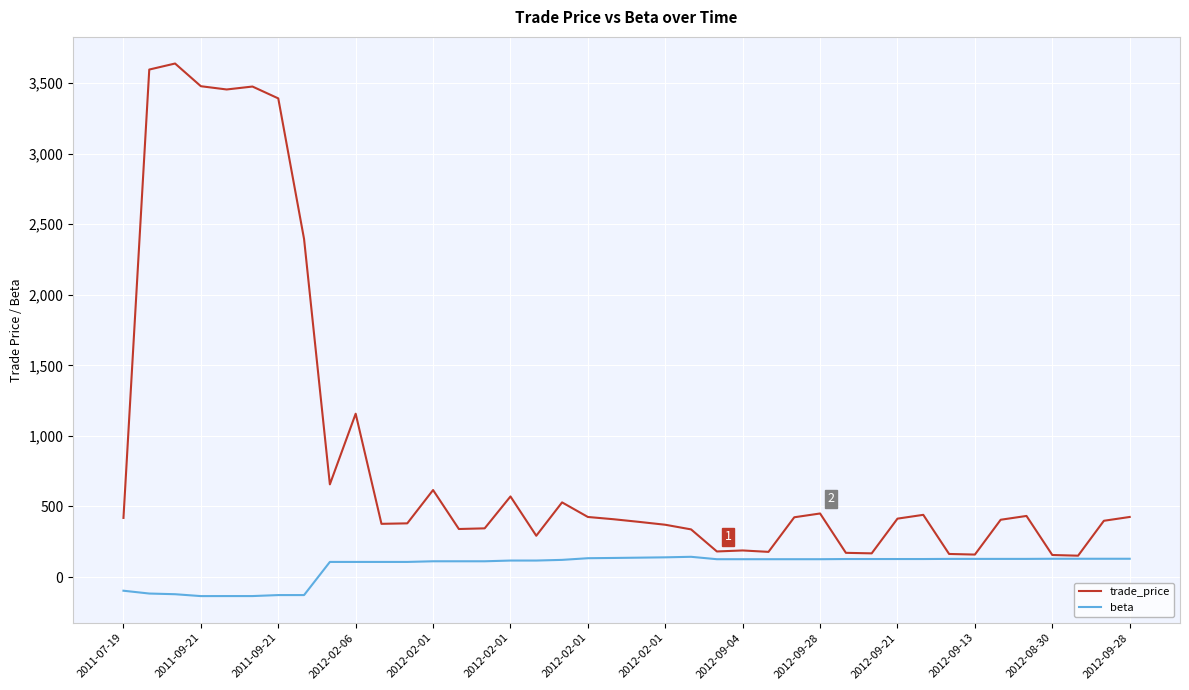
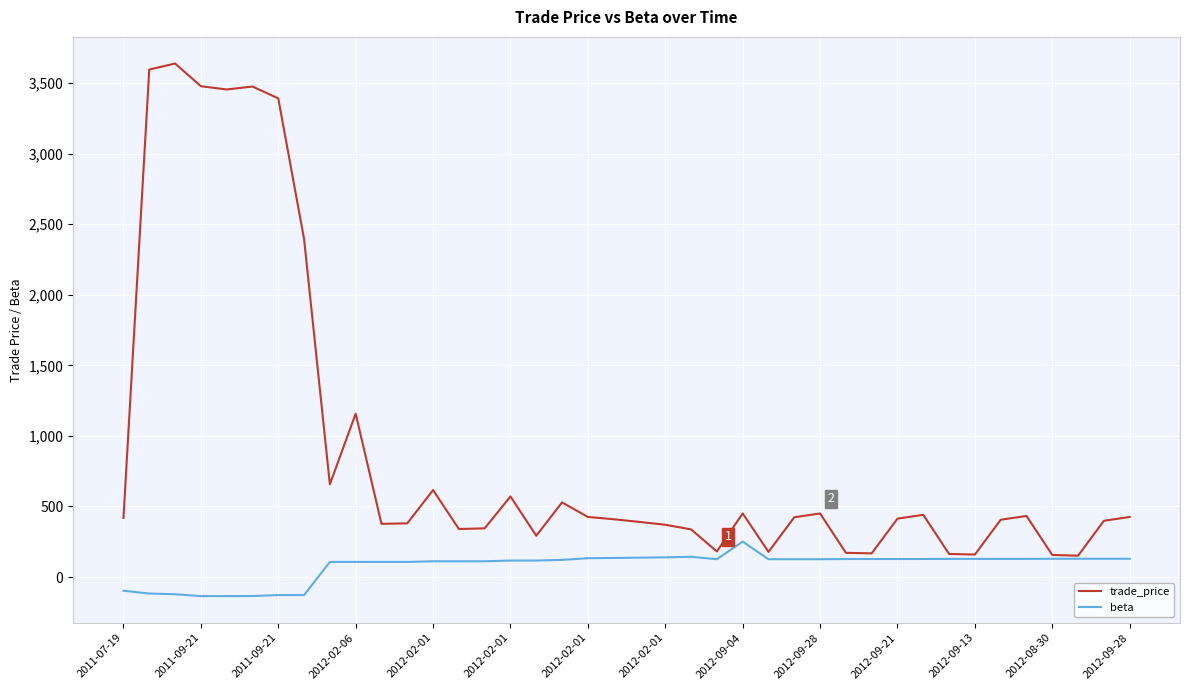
  {
    "trade_price": {
      "2011-07-19": "420",
      "2012-02-06": "1,160",
-     "2012-09-04": "190"
+     "2012-09-04": "450"
    },
    "beta": {
      "2011-07-19": "-100",
      "2012-02-06": "110",
-     "2012-09-04": "130"
+     "2012-09-04": "250"
    }
  }
